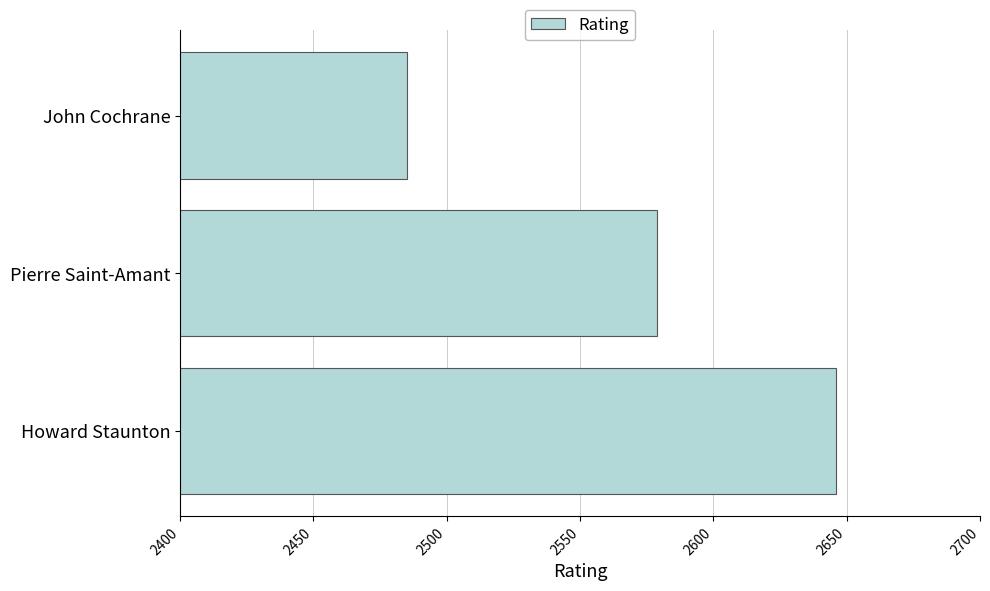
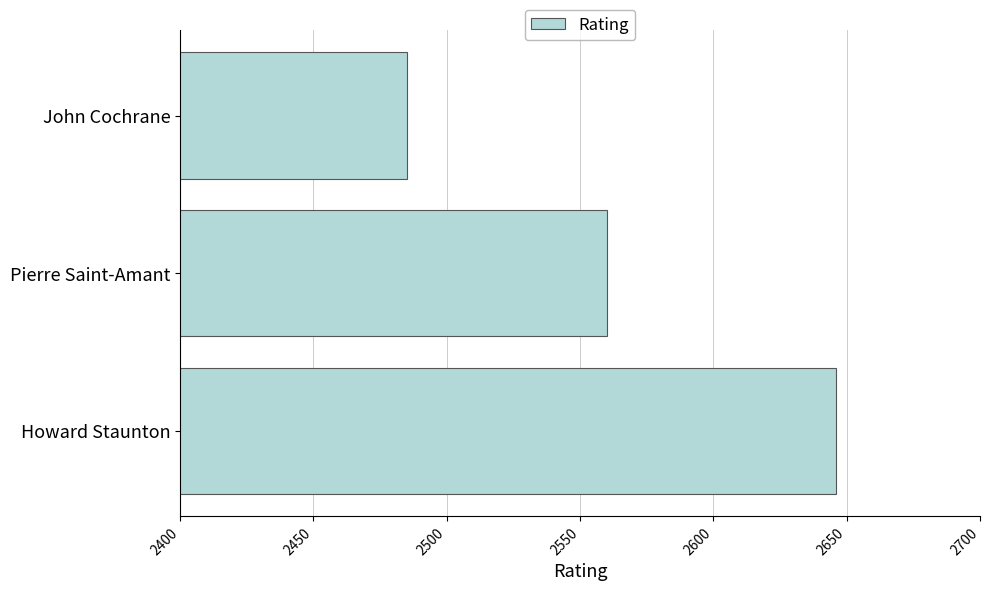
  {
    "John Cochrane": 2485,
-   "Pierre Saint-Amant": 2579,
+   "Pierre Saint-Amant": 2560,
    "Howard Staunton": 2646
  }
